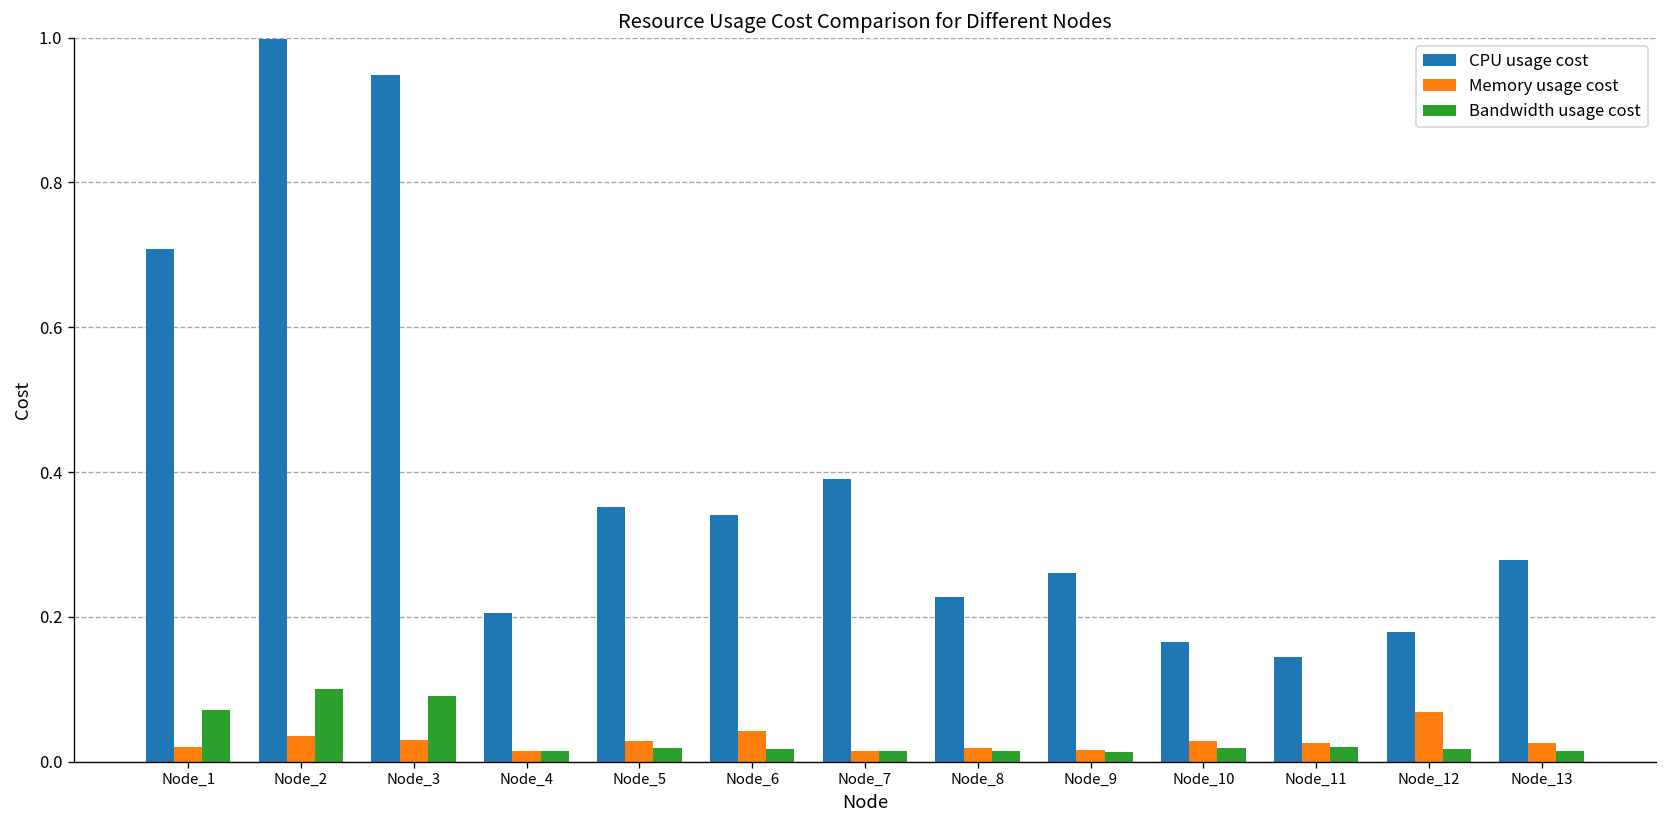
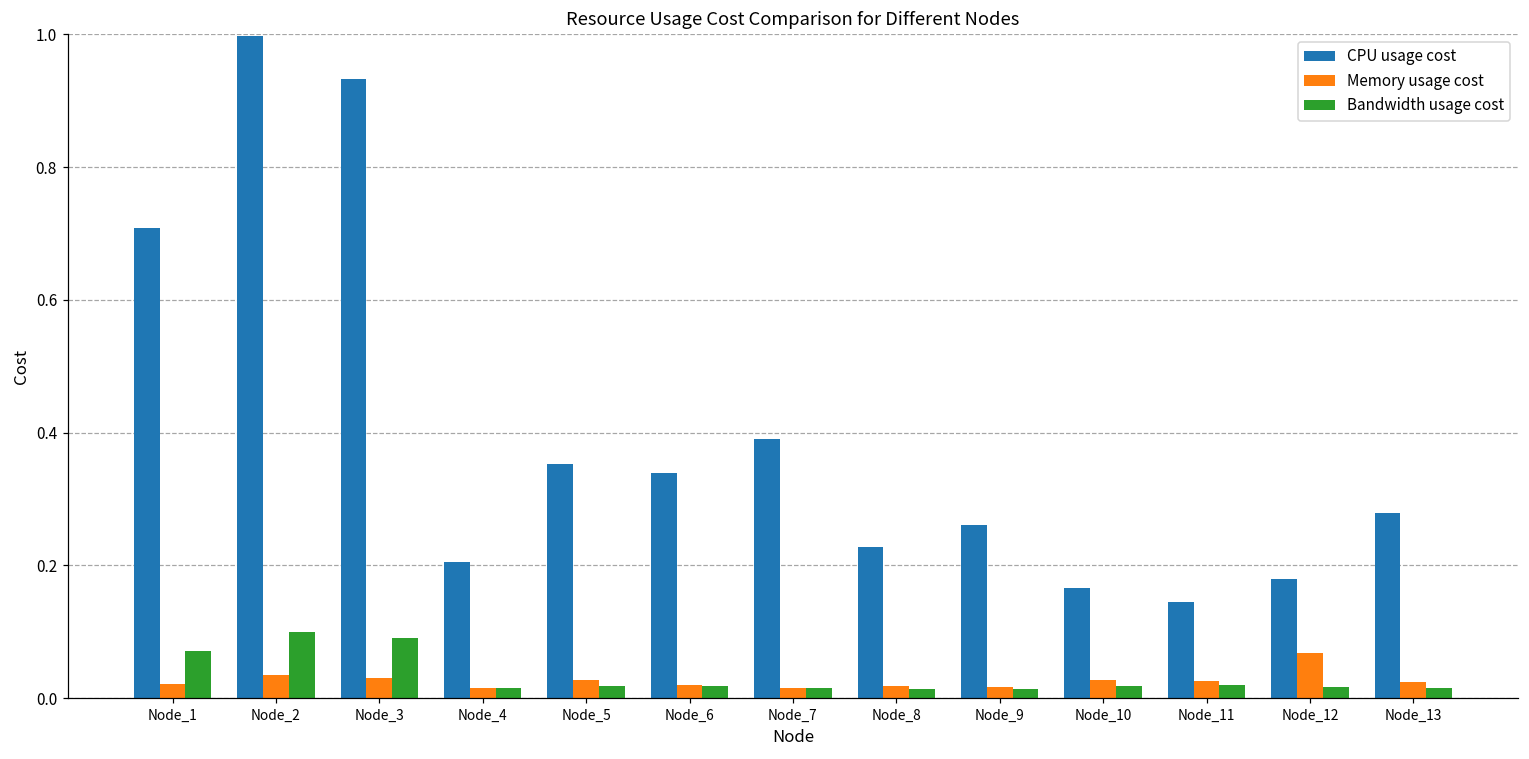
  {
    "CPU usage cost": {
      "Node_1": 0.71,
      "Node_2": 1.00,
-     "Node_3": 0.95,
+     "Node_3": 0.93,
      "Node_4": 0.21,
      "Node_5": 0.35,
      "Node_6": 0.34,
      "Node_7": 0.39,
      "Node_8": 0.23,
      "Node_9": 0.26,
      "Node_10": 0.17,
      "Node_11": 0.15,
      "Node_12": 0.18,
      "Node_13": 0.28
    },
    "Memory usage cost": {
      "Node_1": 0.02,
      "Node_2": 0.04,
      "Node_3": 0.03,
      "Node_4": 0.02,
      "Node_5": 0.03,
-     "Node_6": 0.04,
+     "Node_6": 0.02,
      "Node_7": 0.02,
      "Node_8": 0.02,
      "Node_9": 0.02,
      "Node_10": 0.03,
      "Node_11": 0.03,
      "Node_12": 0.07,
      "Node_13": 0.03
    },
    "Bandwidth usage cost": {
      "Node_1": 0.07,
      "Node_2": 0.10,
      "Node_3": 0.09,
      "Node_4": 0.02,
      "Node_5": 0.02,
      "Node_6": 0.02,
      "Node_7": 0.01,
      "Node_8": 0.01,
      "Node_9": 0.01,
      "Node_10": 0.02,
      "Node_11": 0.02,
      "Node_12": 0.02,
      "Node_13": 0.02
    }
  }
